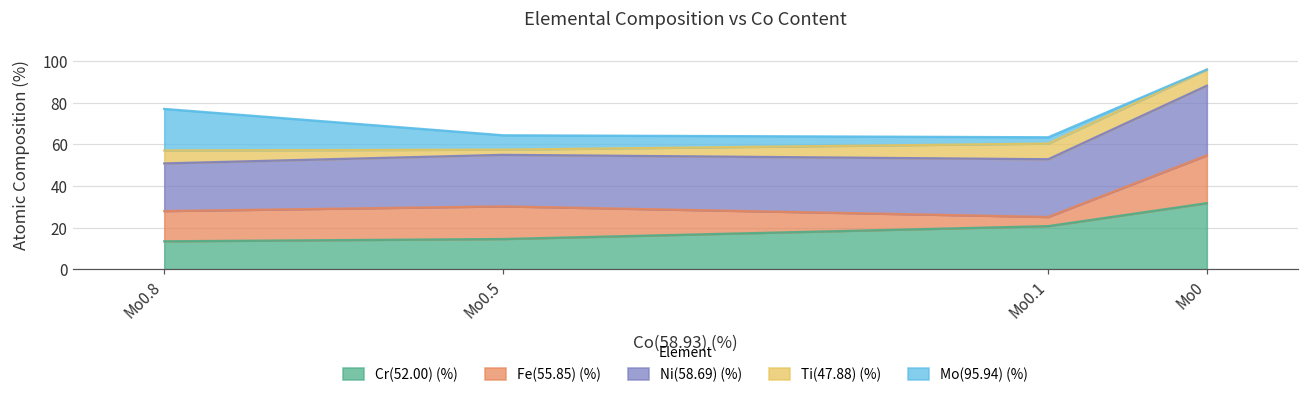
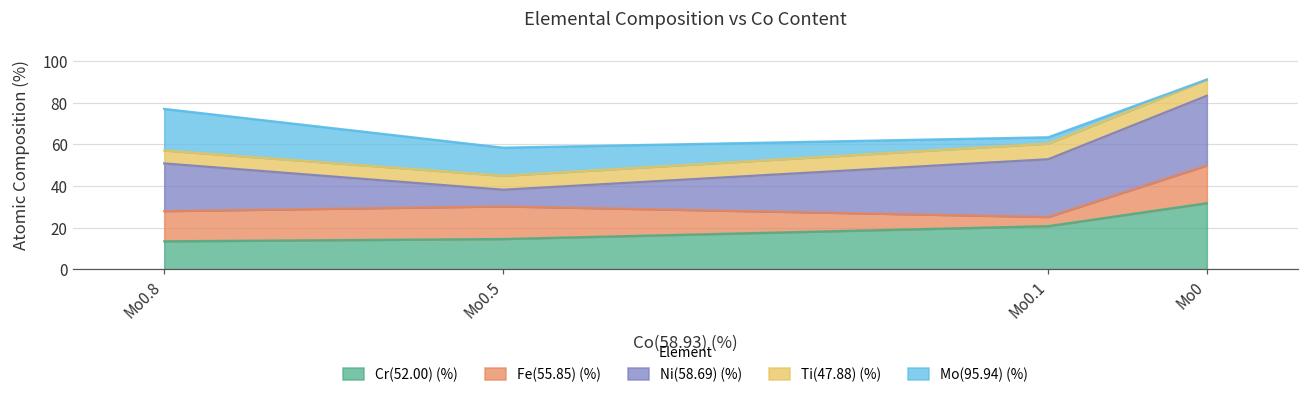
  {
    "Cr(52.00) (%)": {
      "Mo0.8": 14,
      "Mo0.5": 15,
      "Mo0.1": 21,
      "Mo0": 32
    },
    "Fe(55.85) (%)": {
      "Mo0.8": 15,
      "Mo0.5": 16,
      "Mo0.1": 4,
-     "Mo0": 23
+     "Mo0": 18
    },
    "Ni(58.69) (%)": {
      "Mo0.8": 23,
-     "Mo0.5": 25,
+     "Mo0.5": 8,
      "Mo0.1": 28,
      "Mo0": 33
    },
    "Ti(47.88) (%)": {
      "Mo0.8": 6,
-     "Mo0.5": 3,
+     "Mo0.5": 7,
      "Mo0.1": 8
    },
    "Mo(95.94) (%)": {
      "Mo0.8": 20,
-     "Mo0.5": 7,
+     "Mo0.5": 13,
      "Mo0.1": 3
    }
  }
